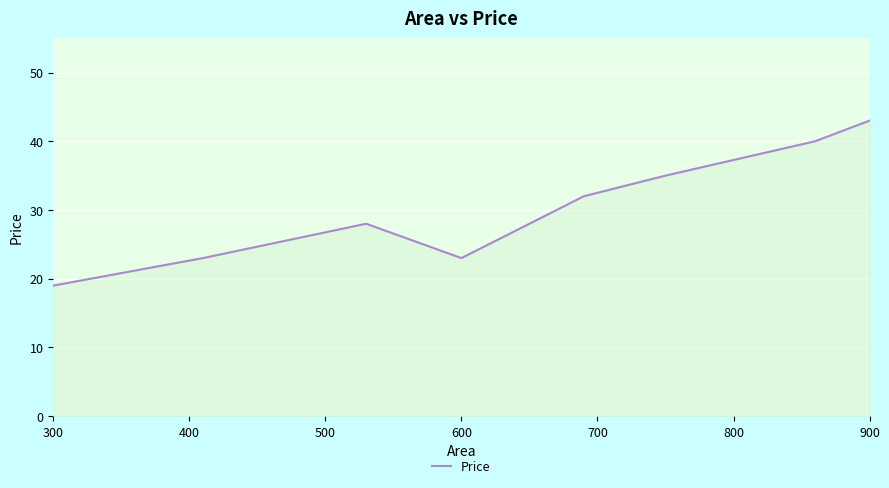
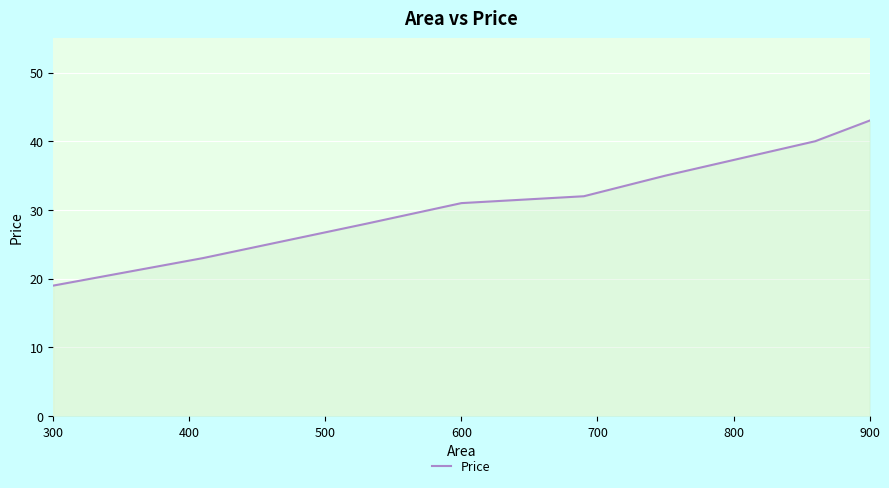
  {
    "300": 19,
-   "600": 23,
+   "600": 31,
    "900": 43
  }
